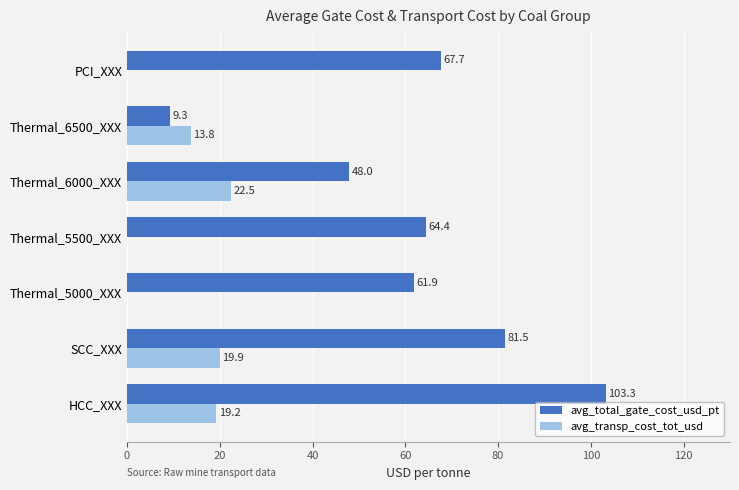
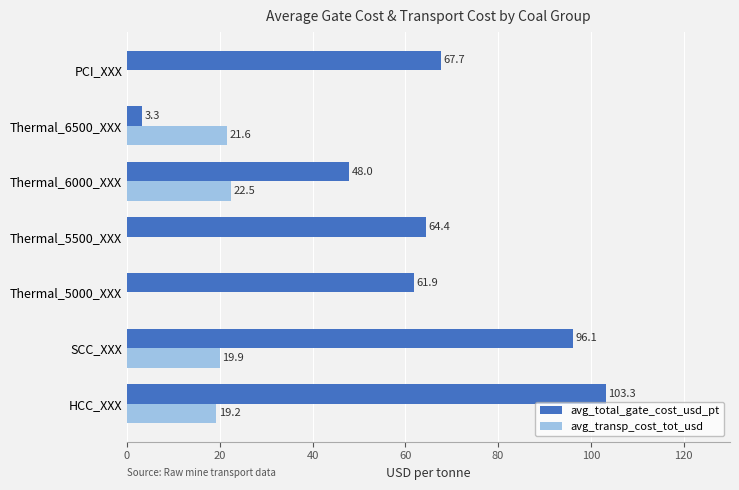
  {
    "avg_total_gate_cost_usd_pt": {
      "PCI_XXX": 67.7,
-     "Thermal_6500_XXX": 9.3,
+     "Thermal_6500_XXX": 3.3,
      "Thermal_6000_XXX": 48.0,
      "Thermal_5500_XXX": 64.4,
      "Thermal_5000_XXX": 61.9,
-     "SCC_XXX": 81.5,
+     "SCC_XXX": 96.1,
      "HCC_XXX": 103.3
    },
    "avg_transp_cost_tot_usd": {
-     "Thermal_6500_XXX": 13.8,
+     "Thermal_6500_XXX": 21.6,
      "Thermal_6000_XXX": 22.5,
      "SCC_XXX": 19.9,
      "HCC_XXX": 19.2
    }
  }
